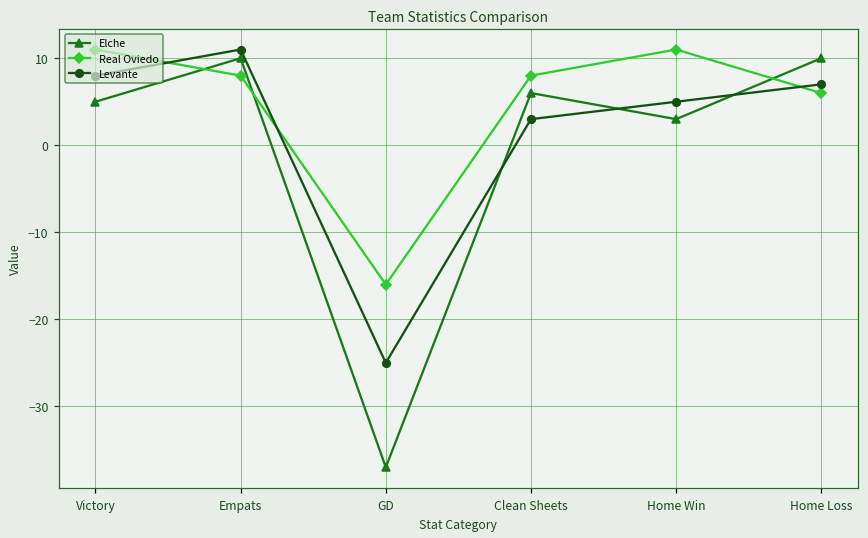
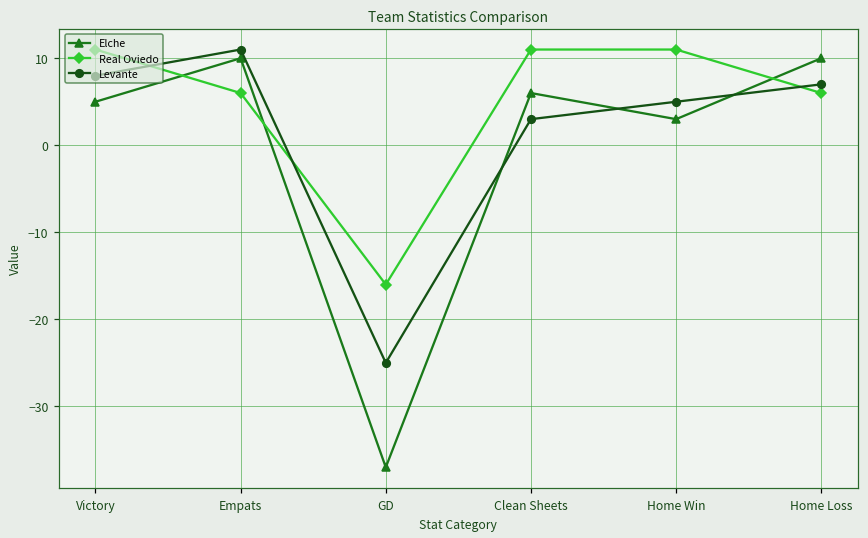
  {
    "Real Oviedo": {
-     "Empats": 8,
+     "Empats": 6,
      "GD": -16,
-     "Clean Sheets": 8,
+     "Clean Sheets": 11,
      "Home Win": 11,
      "Home Loss": 6
    }
  }
